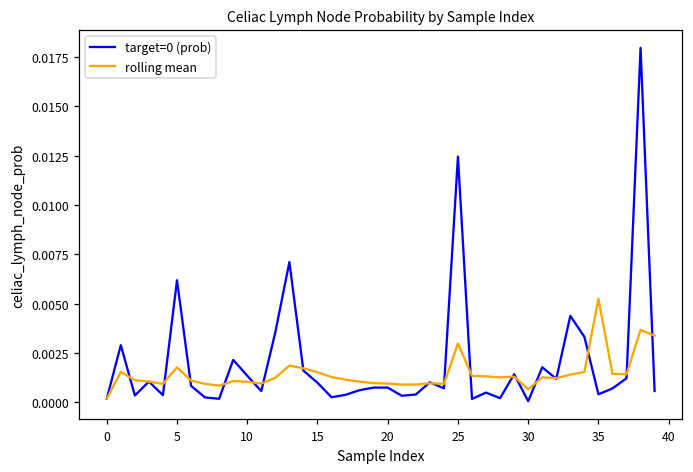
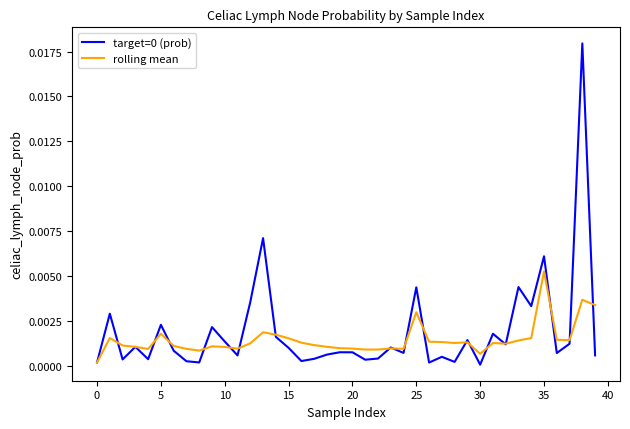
  {
    "target=0 (prob)": {
-     "5": 0.0062,
+     "5": 0.0023,
      "10": 0.0014,
      "15": 0.0010,
      "20": 0.0007,
-     "25": 0.0124,
+     "25": 0.0044,
      "30": 0.0001,
-     "35": 0.0004
+     "35": 0.0061
    },
    "rolling mean": {
      "5": 0.0018,
      "10": 0.0010,
      "15": 0.0015,
      "20": 0.0010,
      "25": 0.0030,
      "30": 0.0007,
      "35": 0.0053
    }
  }
